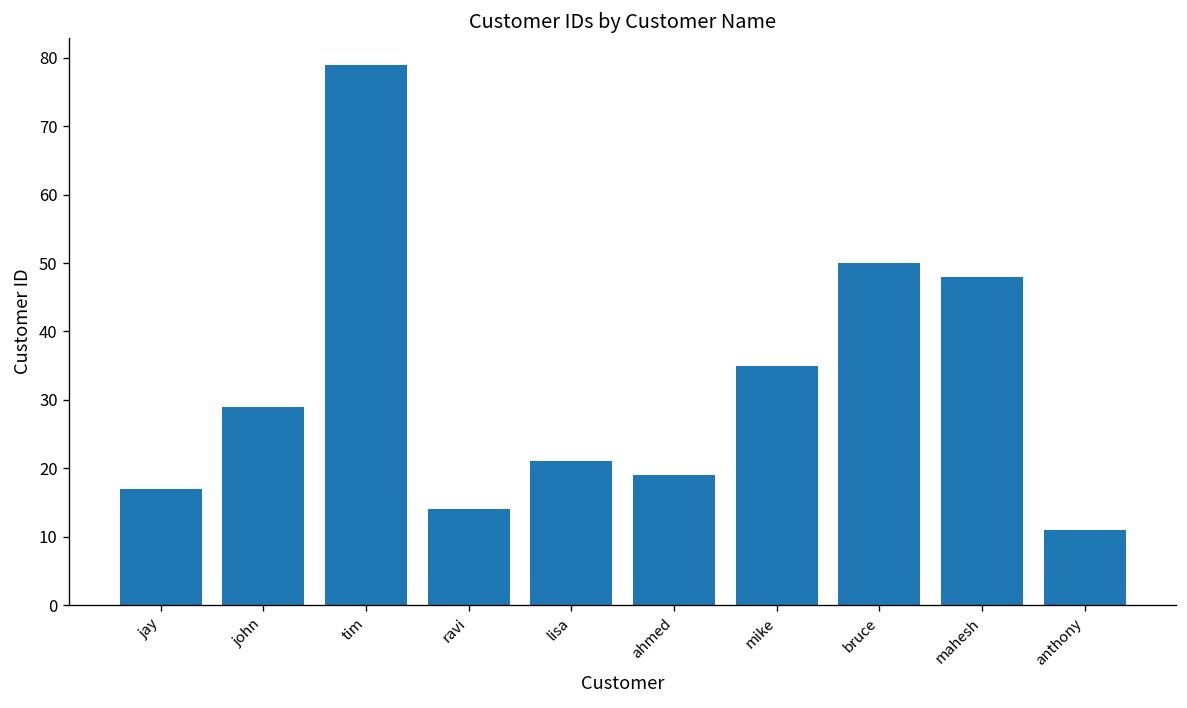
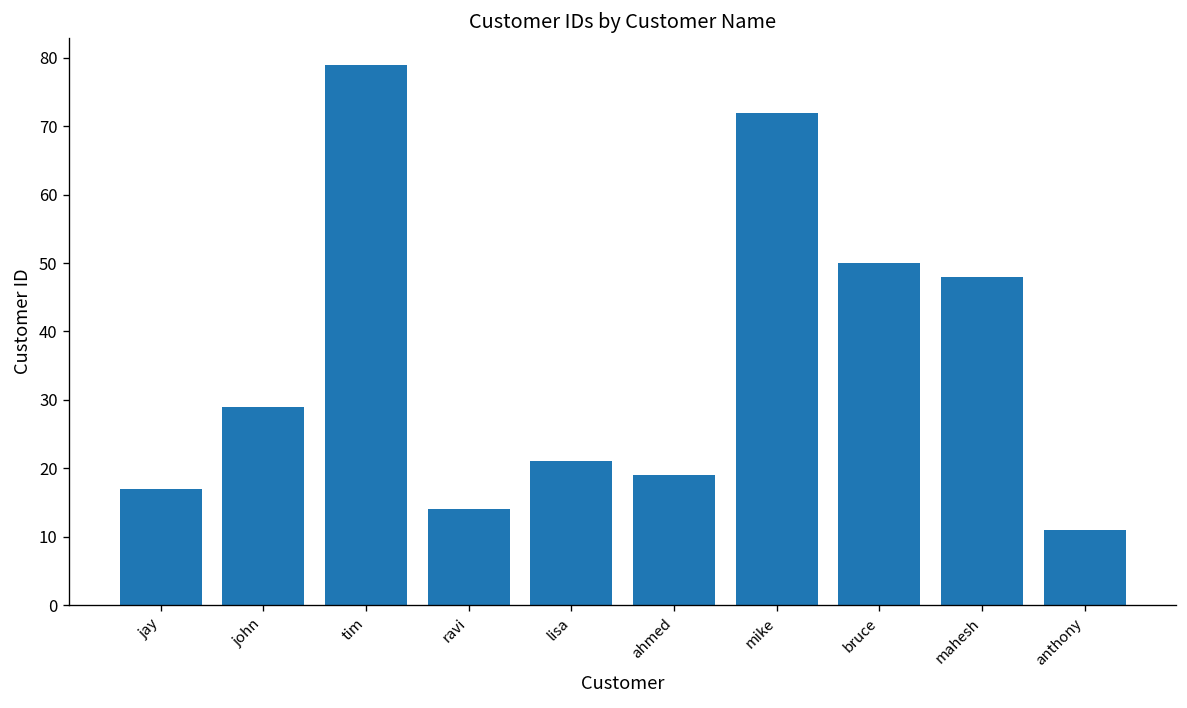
  {
    "jay": 17,
    "john": 29,
    "tim": 79,
    "ravi": 14,
    "lisa": 21,
    "ahmed": 19,
-   "mike": 35,
+   "mike": 72,
    "bruce": 50,
    "mahesh": 48,
    "anthony": 11
  }
